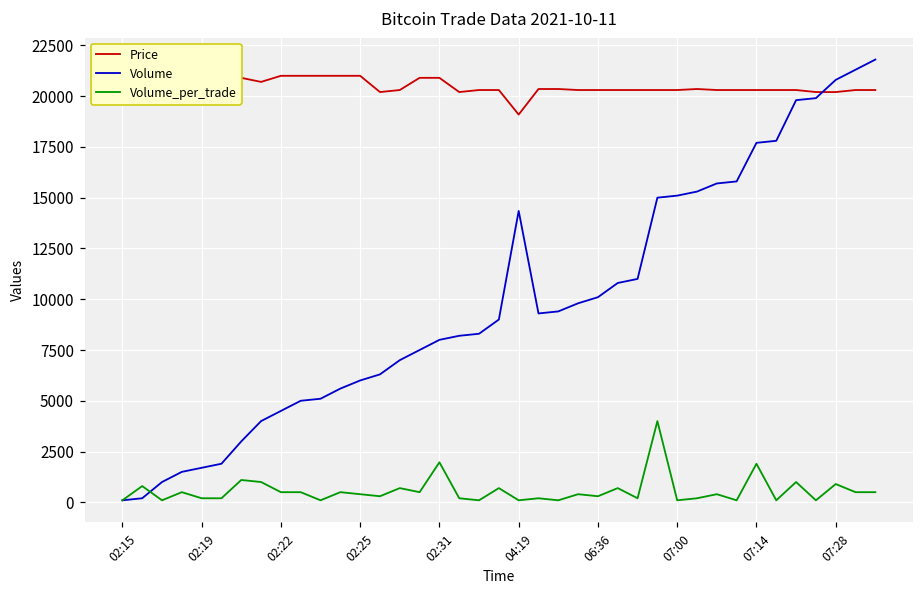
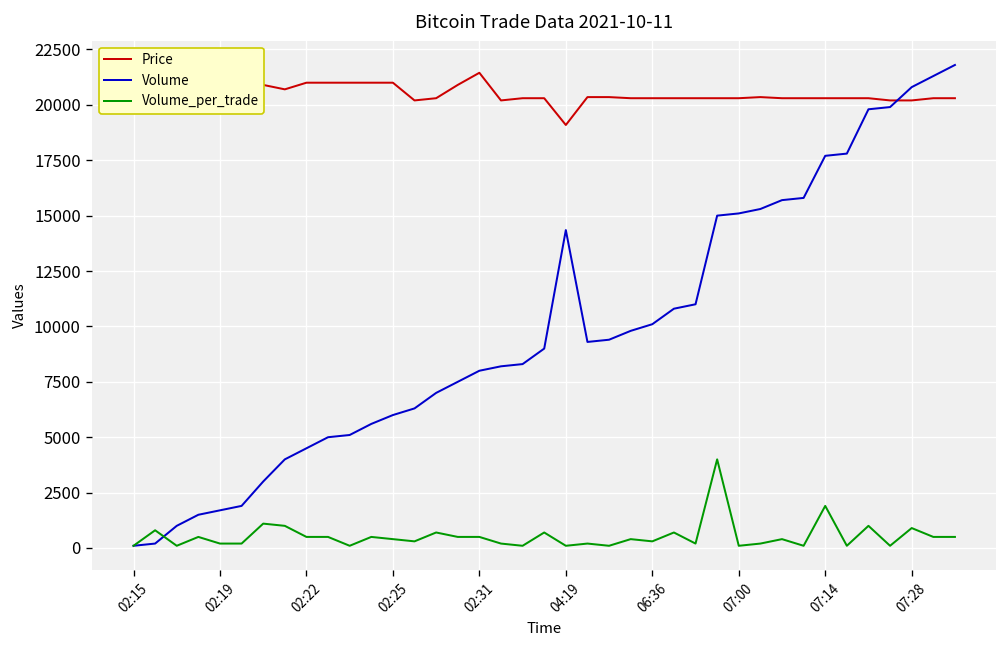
  {
    "Price": {
-     "02:31": 20900,
+     "02:31": 21400,
      "04:19": 19100
    },
    "Volume": {
      "02:31": 8000,
      "04:19": 14300
    },
    "Volume_per_trade": {
-     "02:31": 2000,
+     "02:31": 500,
      "04:19": 100
    }
  }
